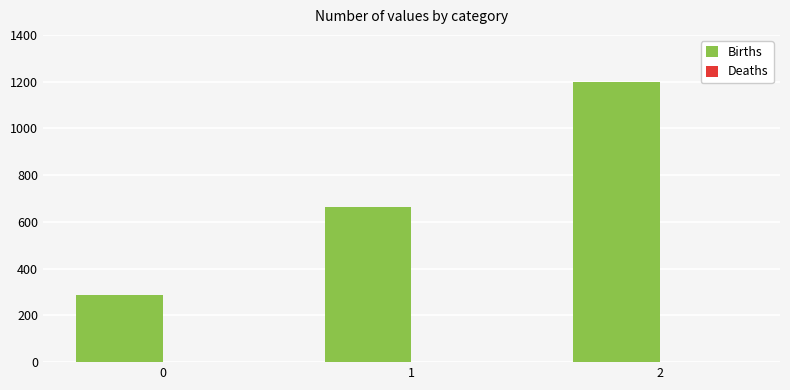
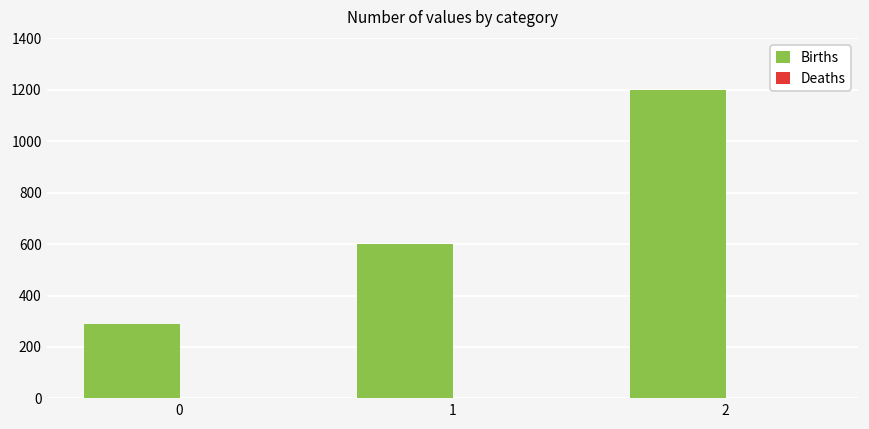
  {
    "Births": {
      "0": 290,
-     "1": 660,
+     "1": 600,
      "2": 1200
    },
    "Deaths": {
      "0": 0,
      "1": 0,
      "2": 0
    }
  }
